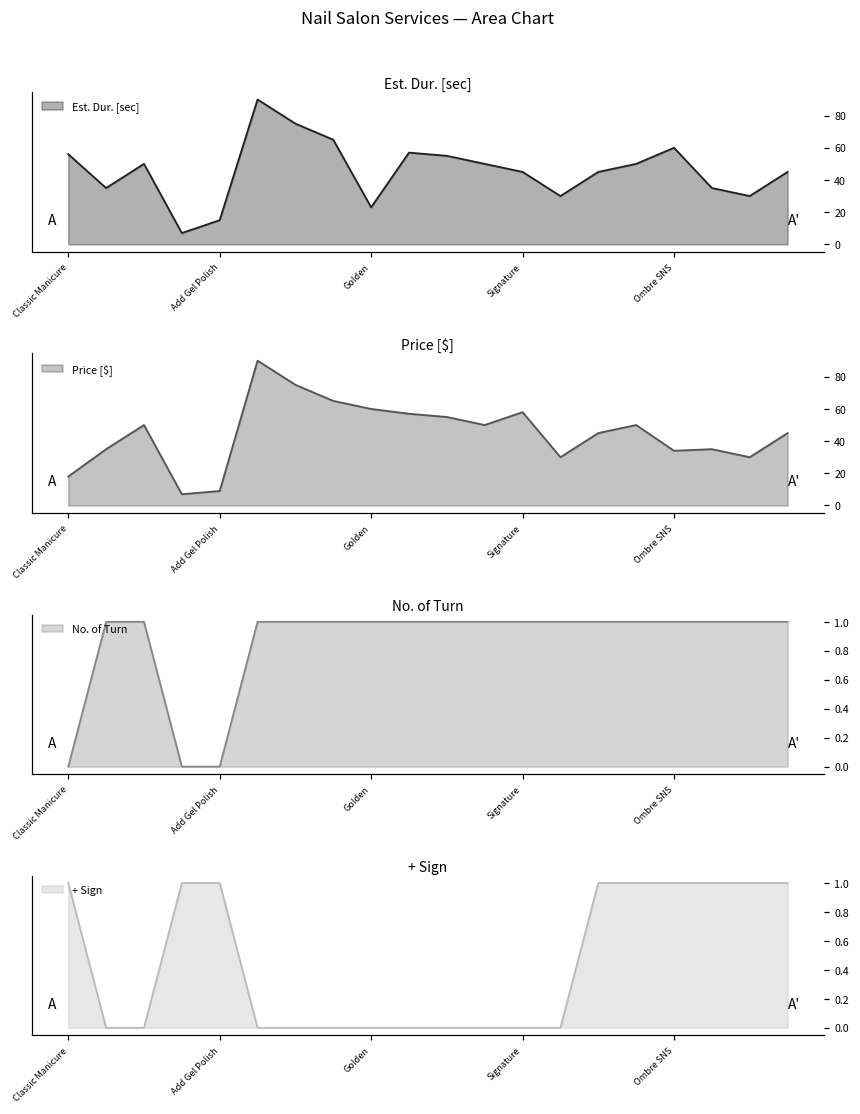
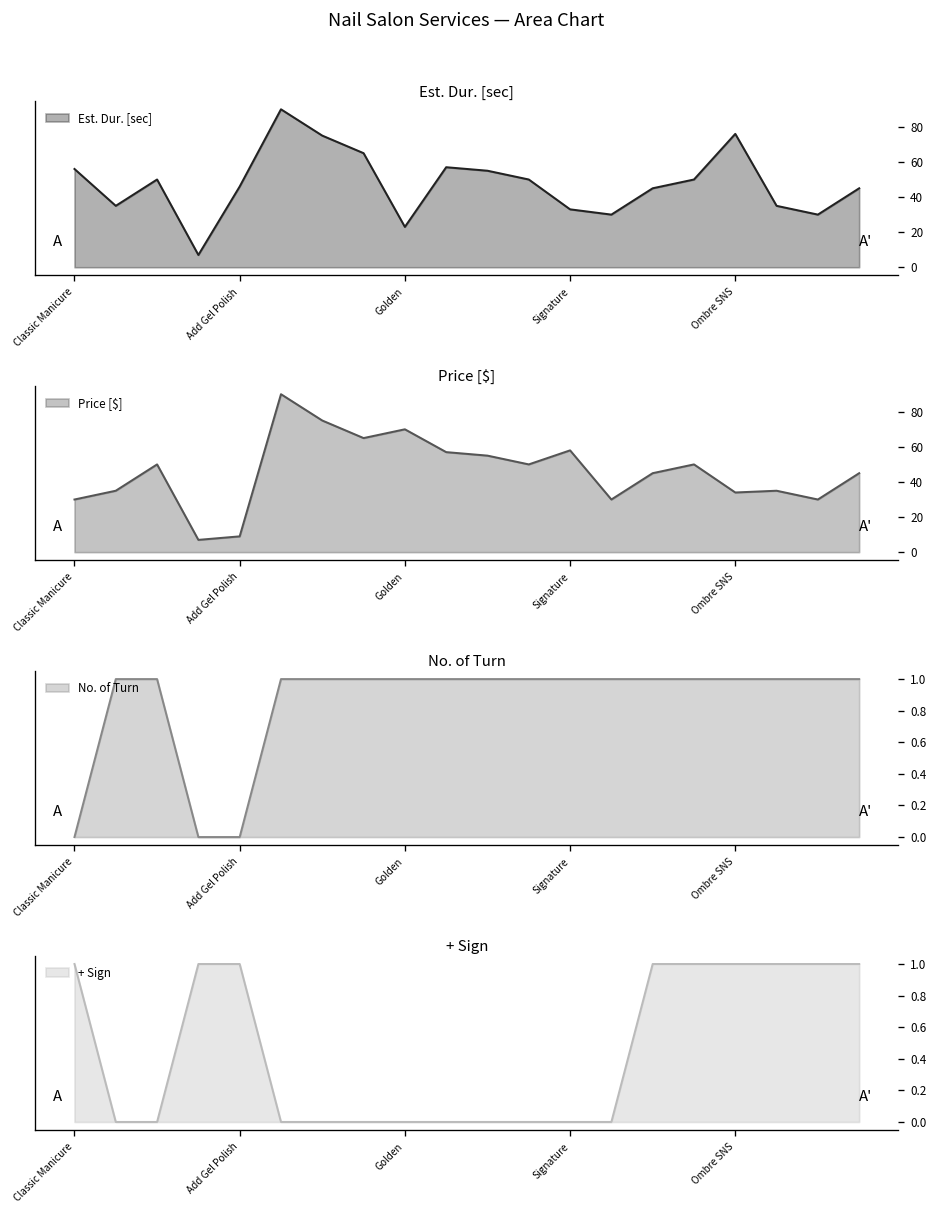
  {
    "Est. Dur. [sec]": {
      "Classic Manicure": 56,
-     "Add Gel Polish": 15,
+     "Add Gel Polish": 46,
      "Golden": 23,
-     "Signature": 45,
-     "Ombre SNS": 60
+     "Signature": 33,
+     "Ombre SNS": 76
    },
    "Price [$]": {
-     "Classic Manicure": 18,
+     "Classic Manicure": 30,
      "Add Gel Polish": 9,
-     "Golden": 60,
+     "Golden": 70,
      "Signature": 58,
      "Ombre SNS": 34
    },
    "No. of Turn": {
      "Classic Manicure": 0.00,
      "Add Gel Polish": 0.00,
      "Golden": 1.00,
      "Signature": 1.00,
      "Ombre SNS": 1.00
    },
    "+ Sign": {
      "Classic Manicure": 1.00,
      "Add Gel Polish": 1.00,
      "Golden": 0.00,
      "Signature": 0.00,
      "Ombre SNS": 1.00
    }
  }
